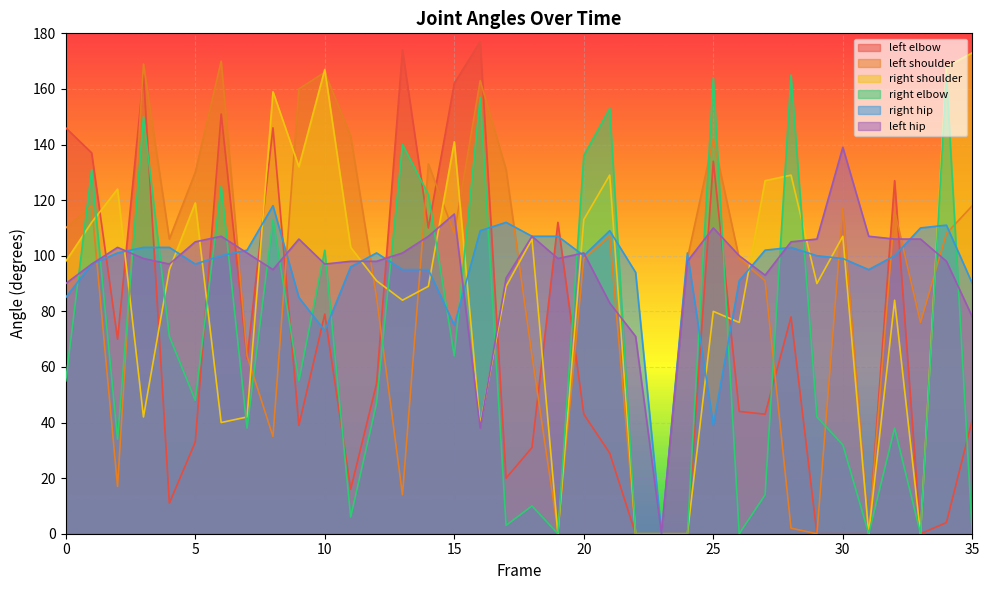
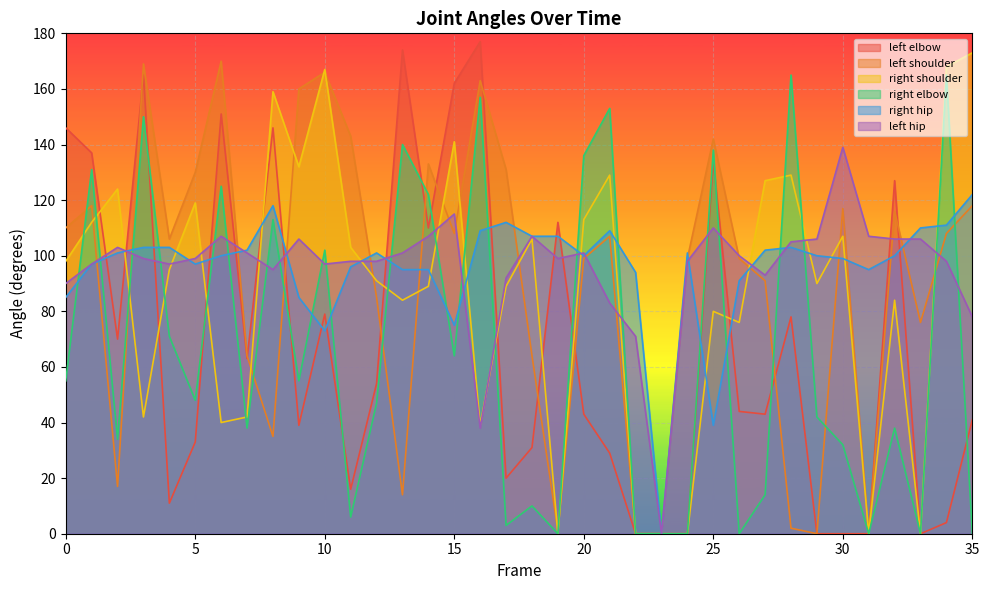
  {
    "right elbow": {
      "0": 55,
      "5": 48,
      "10": 102,
      "15": 64,
      "20": 136,
-     "25": 164,
+     "25": 138,
      "30": 32,
      "35": 0
    },
    "right hip": {
      "0": 85,
      "5": 97,
      "10": 73,
      "15": 75,
      "20": 100,
      "25": 39,
      "30": 99,
-     "35": 90
+     "35": 122
    },
    "left hip": {
      "0": 90,
-     "5": 105,
+     "5": 99,
      "10": 97,
      "15": 115,
      "20": 101,
      "25": 110,
      "30": 139,
      "35": 78
    }
  }
